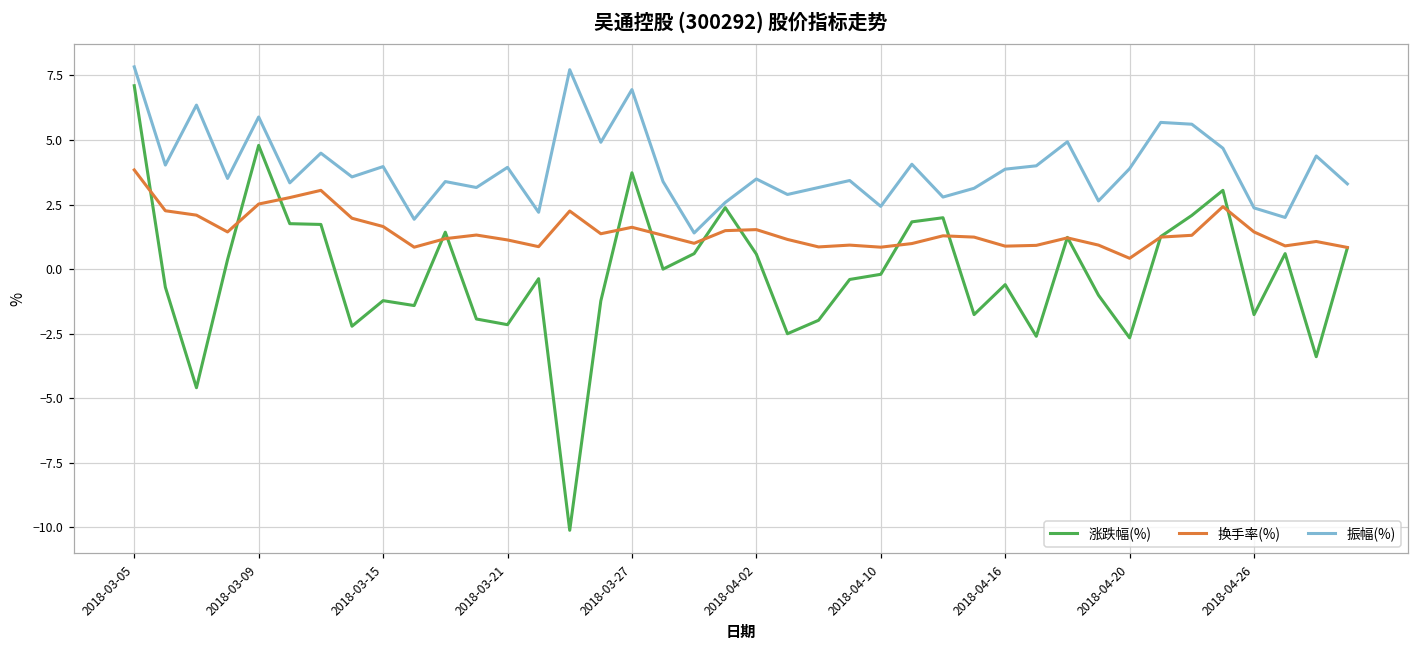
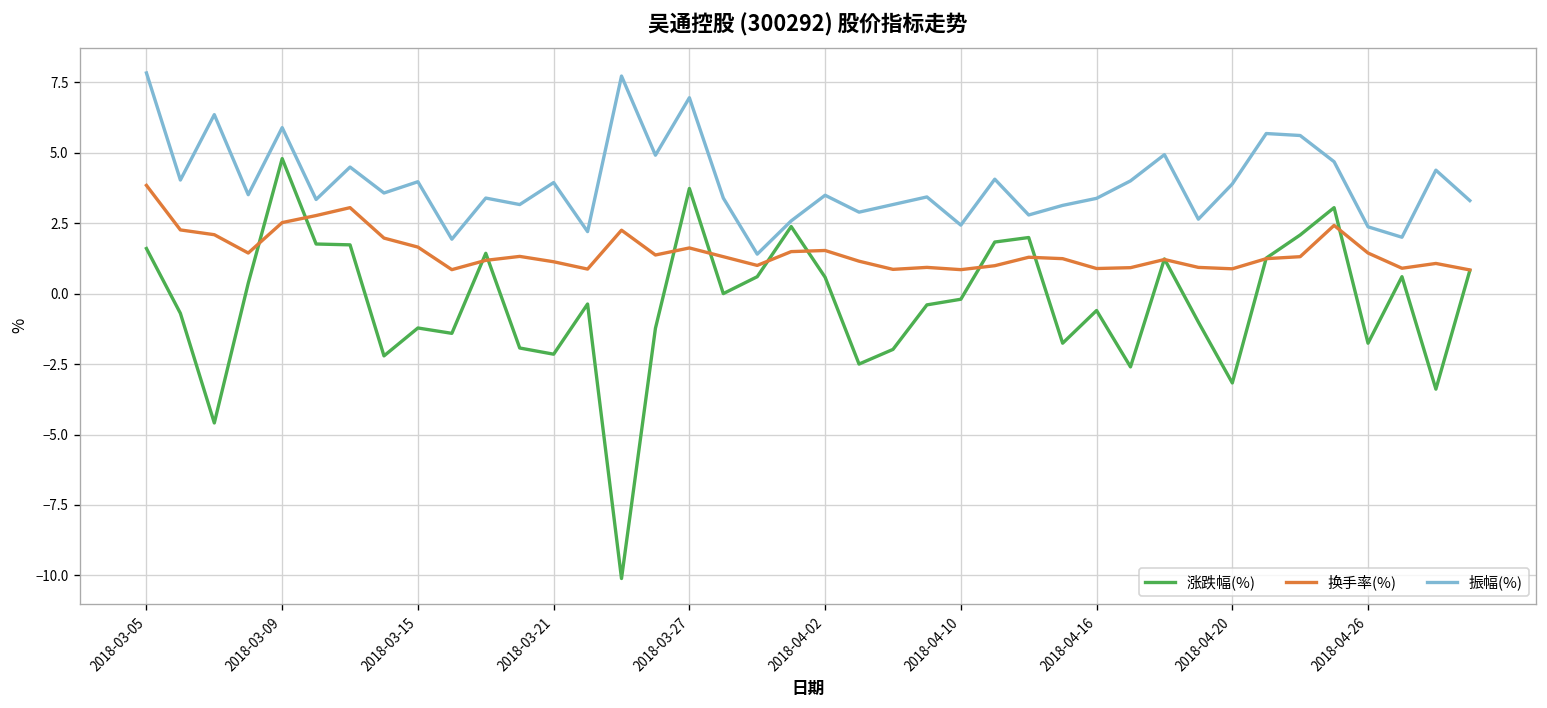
  {
    "涨跌幅(%)": {
-     "2018-03-05": 7.1,
+     "2018-03-05": 1.6,
      "2018-03-09": 4.8,
      "2018-03-15": -1.2,
      "2018-03-21": -2.2,
      "2018-03-27": 3.7,
      "2018-04-02": 0.6,
      "2018-04-10": -0.2,
      "2018-04-16": -0.6,
-     "2018-04-20": -2.7,
+     "2018-04-20": -3.2,
      "2018-04-26": -1.8
    },
    "换手率(%)": {
      "2018-03-05": 3.8,
      "2018-03-09": 2.5,
      "2018-03-15": 1.7,
      "2018-03-21": 1.1,
      "2018-03-27": 1.6,
      "2018-04-02": 1.5,
      "2018-04-10": 0.9,
      "2018-04-16": 0.9,
-     "2018-04-20": 0.4,
+     "2018-04-20": 0.9,
      "2018-04-26": 1.4
    },
    "振幅(%)": {
      "2018-03-05": 7.8,
      "2018-03-09": 5.9,
      "2018-03-15": 4.0,
      "2018-03-21": 3.9,
      "2018-03-27": 7.0,
      "2018-04-02": 3.5,
      "2018-04-10": 2.4,
-     "2018-04-16": 3.9,
+     "2018-04-16": 3.4,
      "2018-04-20": 3.9,
      "2018-04-26": 2.4
    }
  }
